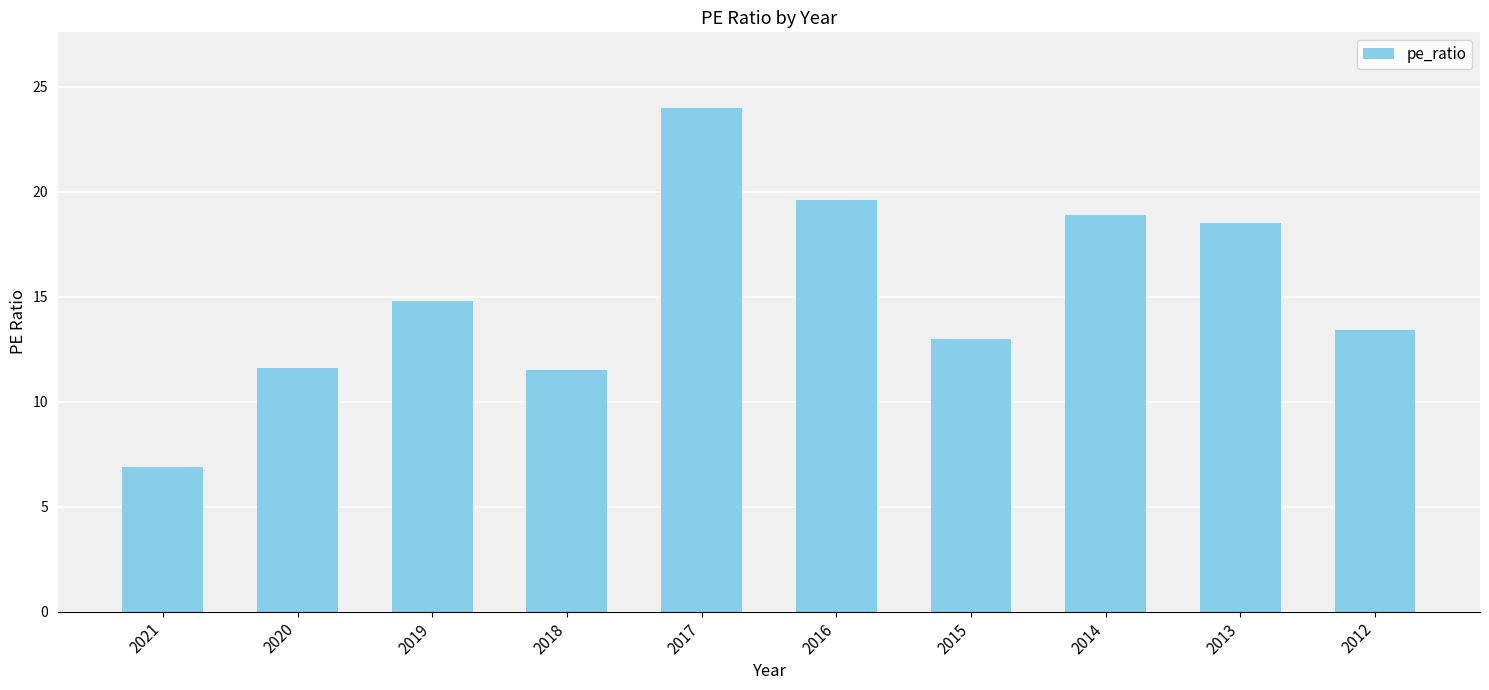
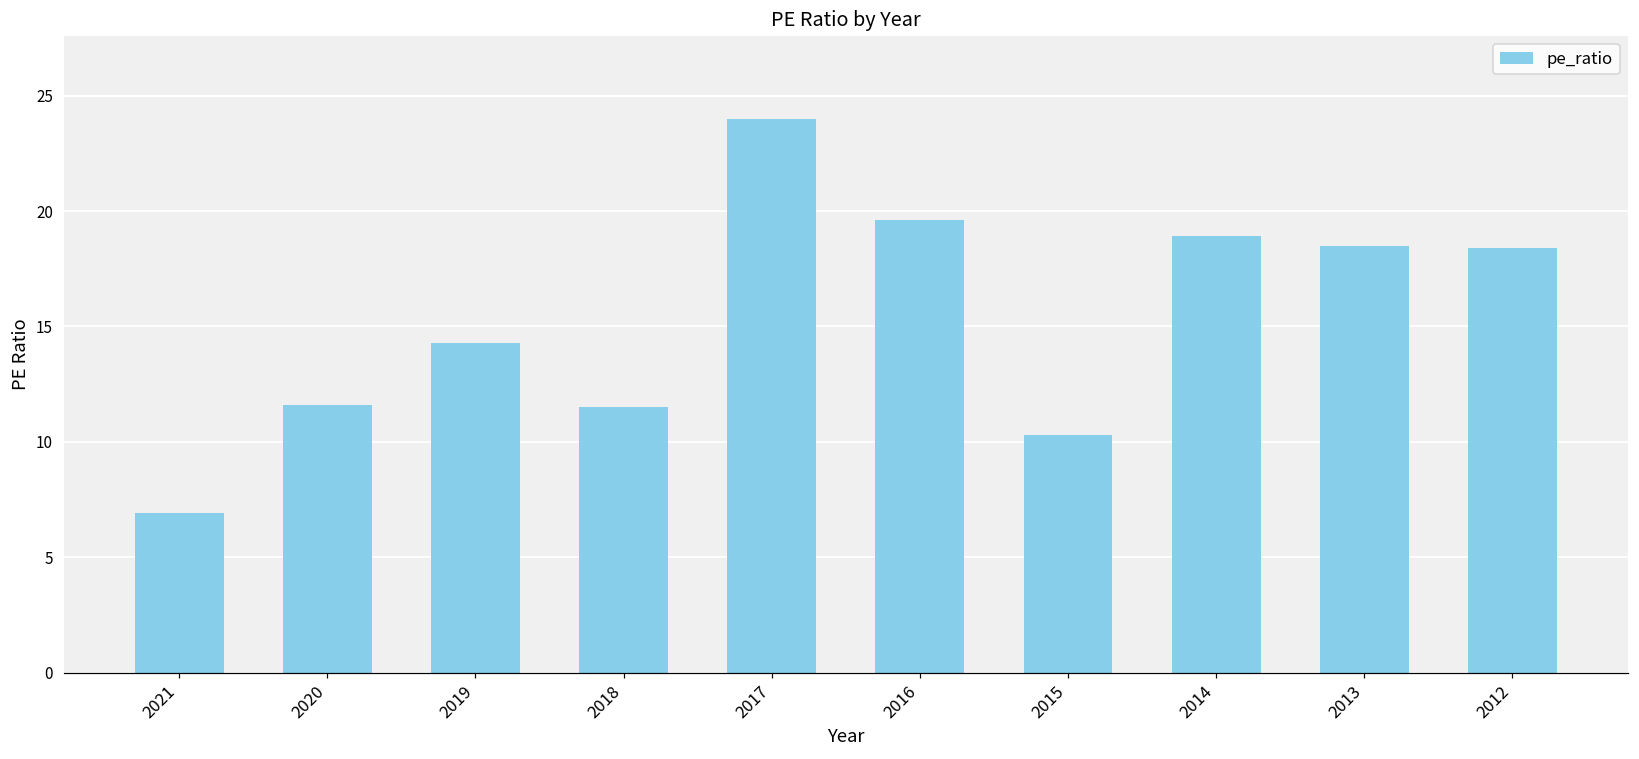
  {
    "2021": 6.9,
    "2020": 11.6,
-   "2019": 14.8,
+   "2019": 14.3,
    "2018": 11.5,
    "2017": 24.0,
    "2016": 19.6,
-   "2015": 13.0,
+   "2015": 10.3,
    "2014": 18.9,
    "2013": 18.5,
-   "2012": 13.4
+   "2012": 18.4
  }
